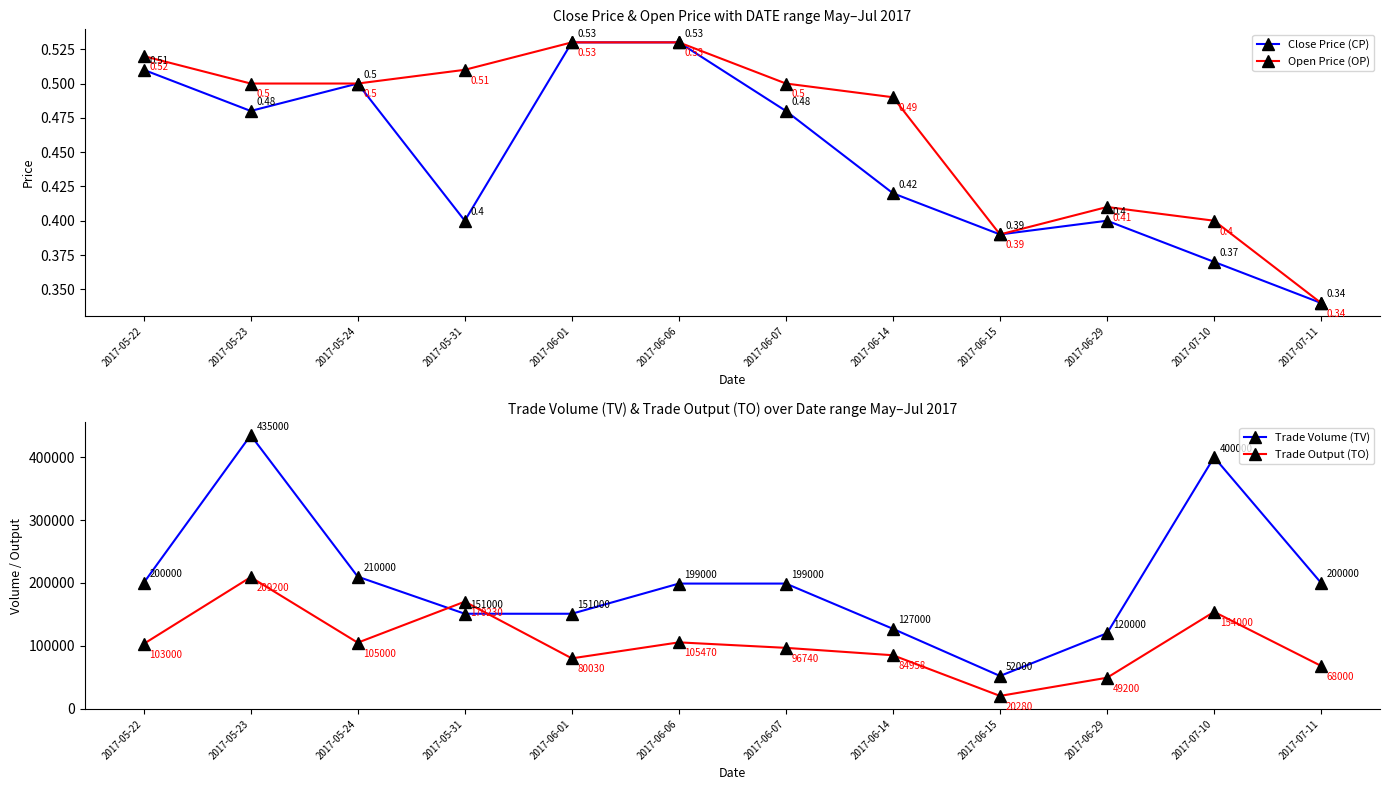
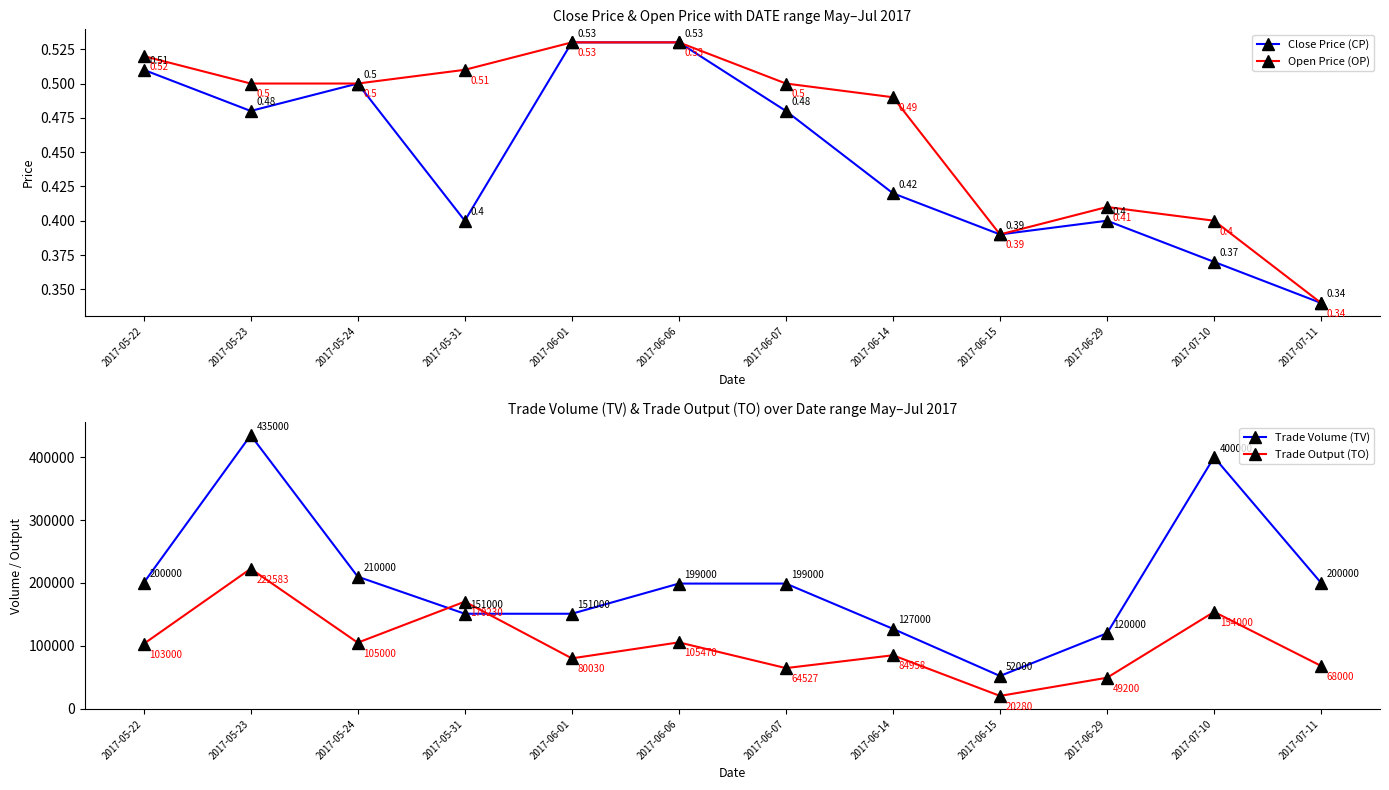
  {
    "Close Price & Open Price with DATE range May–Jul 2017": {
      "Close Price (CP)": {
        "2017-05-23": 0.48,
        "2017-05-31": 0.4,
        "2017-06-07": 0.48,
        "2017-06-14": 0.42,
        "2017-07-10": 0.37
      },
      "Open Price (OP)": {
        "2017-05-31": 0.51,
        "2017-06-14": 0.49,
        "2017-07-10": 0.4
      }
    },
    "Trade Volume (TV) & Trade Output (TO) over Date range May–Jul 2017": {
      "Trade Volume (TV)": {
        "2017-05-22": 200000,
        "2017-05-23": 435000,
        "2017-05-24": 210000,
        "2017-06-01": 151000,
        "2017-06-06": 199000,
        "2017-06-07": 199000,
        "2017-06-14": 127000,
        "2017-06-15": 52000,
        "2017-06-29": 120000,
        "2017-07-11": 200000
      },
      "Trade Output (TO)": {
        "2017-05-22": 103000,
-       "2017-05-23": 209200,
+       "2017-05-23": 222583,
        "2017-05-24": 105000,
        "2017-06-01": 80030,
        "2017-06-06": 105470,
-       "2017-06-07": 96740,
+       "2017-06-07": 64527,
        "2017-06-14": 84958,
        "2017-06-15": 20280,
        "2017-06-29": 49200,
        "2017-07-10": 154000,
        "2017-07-11": 68000
      }
    }
  }
